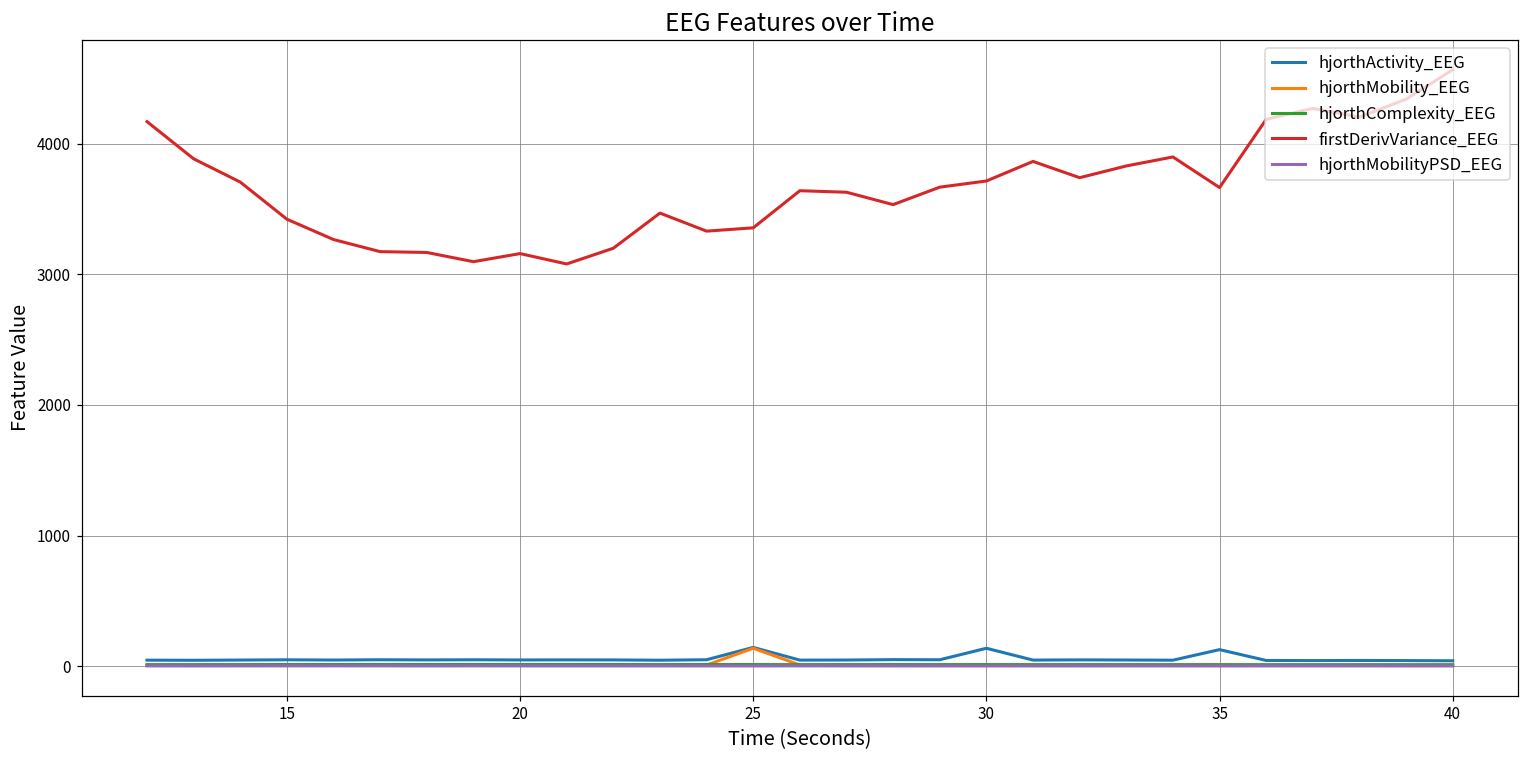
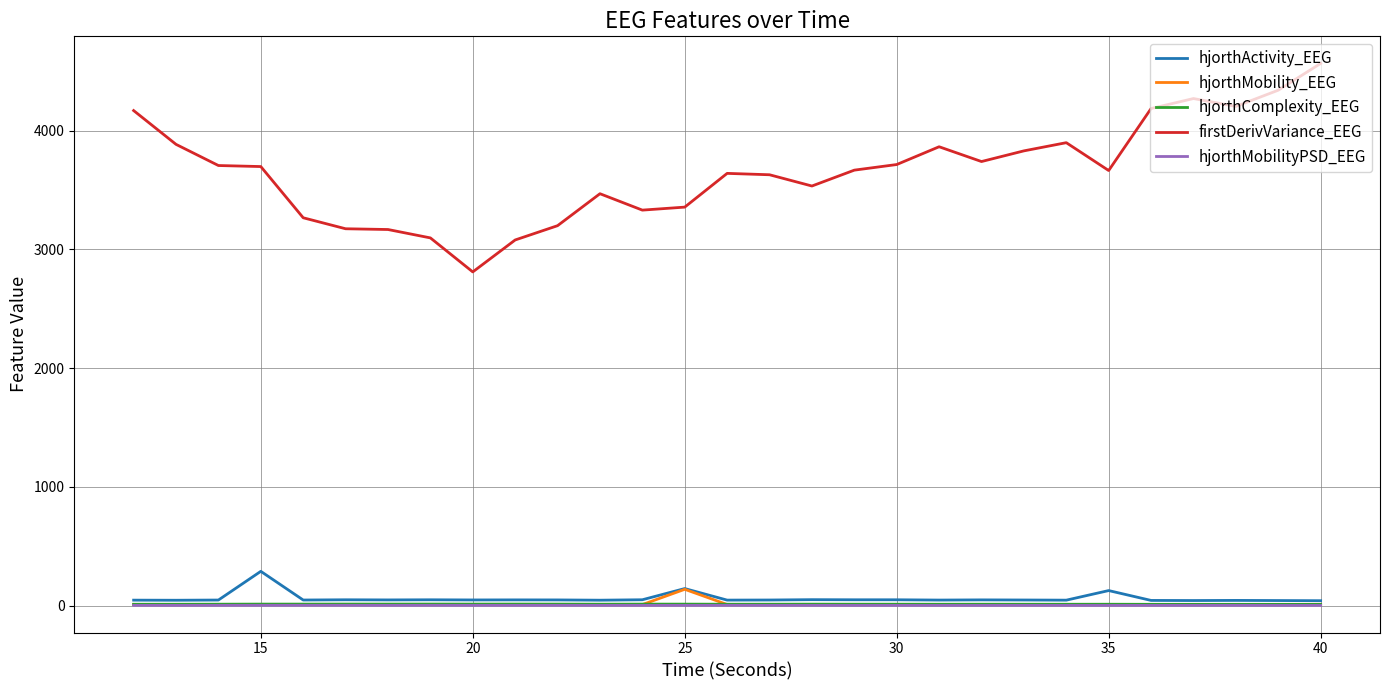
  {
    "hjorthActivity_EEG": {
-     "15": 50,
+     "15": 290,
      "20": 50,
-     "30": 140,
+     "30": 50,
      "35": 130,
      "40": 40
    },
    "firstDerivVariance_EEG": {
-     "15": 3420,
-     "20": 3160,
+     "15": 3700,
+     "20": 2810,
      "25": 3360,
      "30": 3720,
      "35": 3660
    }
  }
